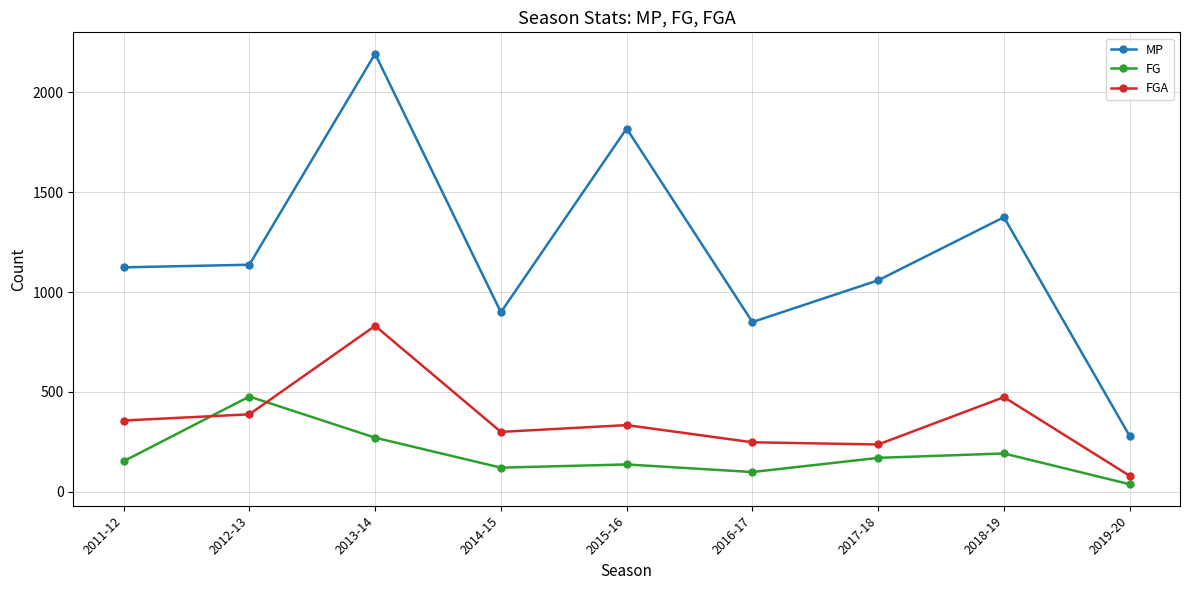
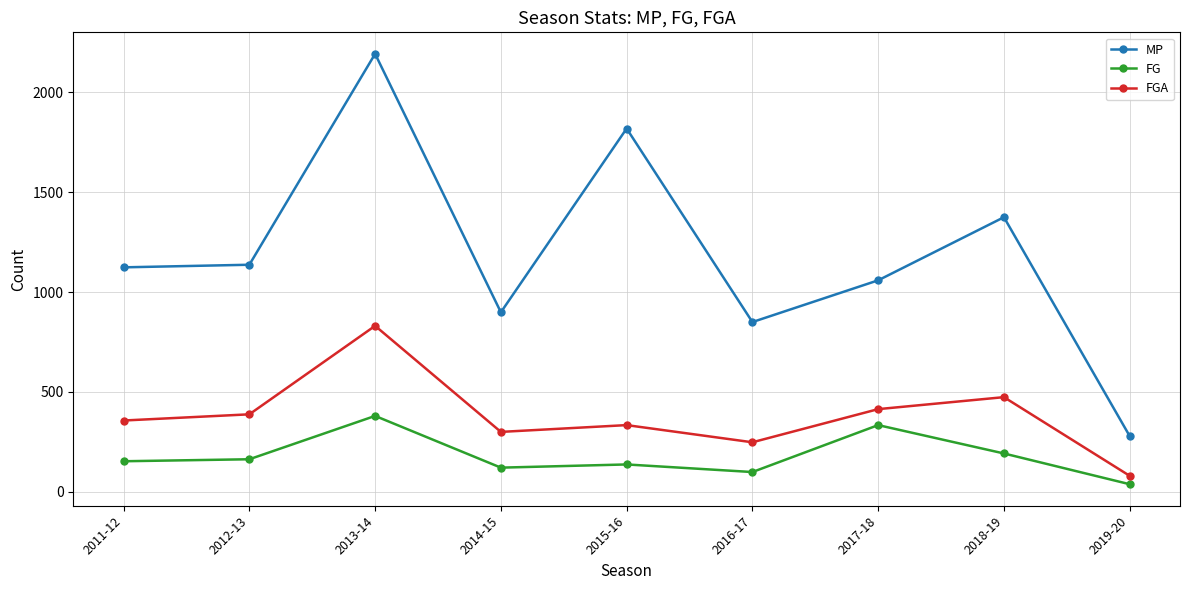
  {
    "MP": {
      "2011-12": 1120,
      "2012-13": 1140,
      "2013-14": 2190,
      "2014-15": 900,
      "2015-16": 1820,
      "2016-17": 850,
      "2017-18": 1060,
      "2018-19": 1380,
      "2019-20": 280
    },
    "FG": {
      "2011-12": 150,
-     "2012-13": 480,
-     "2013-14": 270,
+     "2012-13": 160,
+     "2013-14": 380,
      "2014-15": 120,
      "2015-16": 140,
      "2016-17": 100,
-     "2017-18": 170,
+     "2017-18": 330,
      "2018-19": 190,
      "2019-20": 40
    },
    "FGA": {
      "2011-12": 360,
      "2012-13": 390,
      "2013-14": 830,
      "2014-15": 300,
      "2015-16": 330,
      "2016-17": 250,
-     "2017-18": 240,
+     "2017-18": 410,
      "2018-19": 470,
      "2019-20": 80
    }
  }
